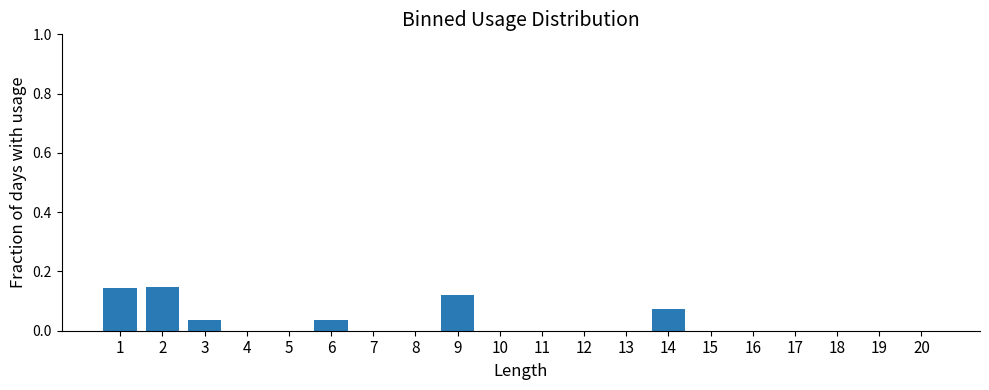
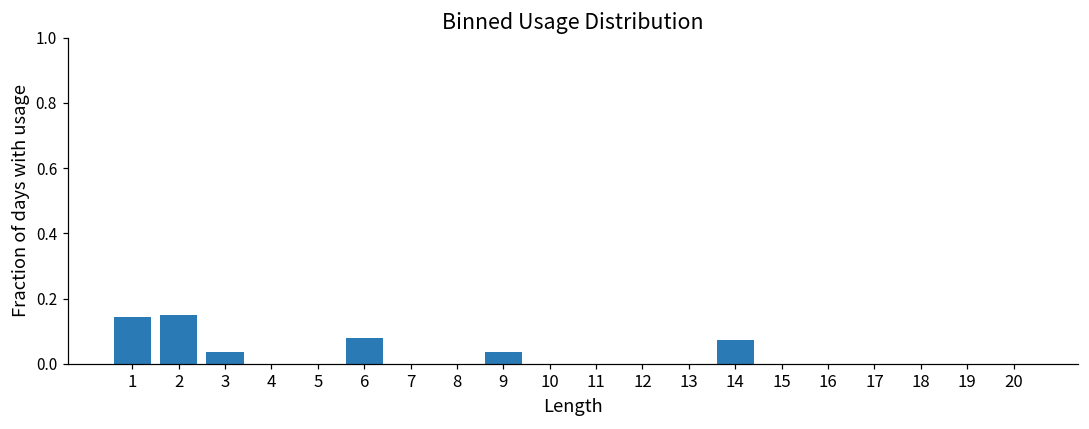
  {
    "1": 0.14,
    "2": 0.15,
    "3": 0.04,
    "4": 0.00,
    "5": 0.00,
-   "6": 0.04,
+   "6": 0.08,
    "7": 0.00,
    "8": 0.00,
-   "9": 0.12,
+   "9": 0.04,
    "10": 0.00,
    "11": 0.00,
    "12": 0.00,
    "13": 0.00,
    "14": 0.07,
    "15": 0.00,
    "16": 0.00,
    "17": 0.00,
    "18": 0.00,
    "19": 0.00,
    "20": 0.00
  }
